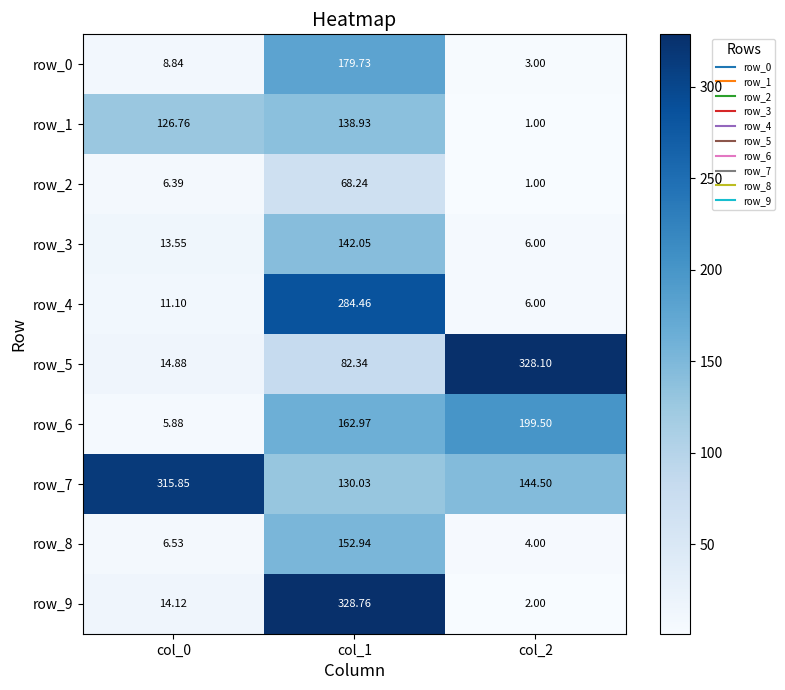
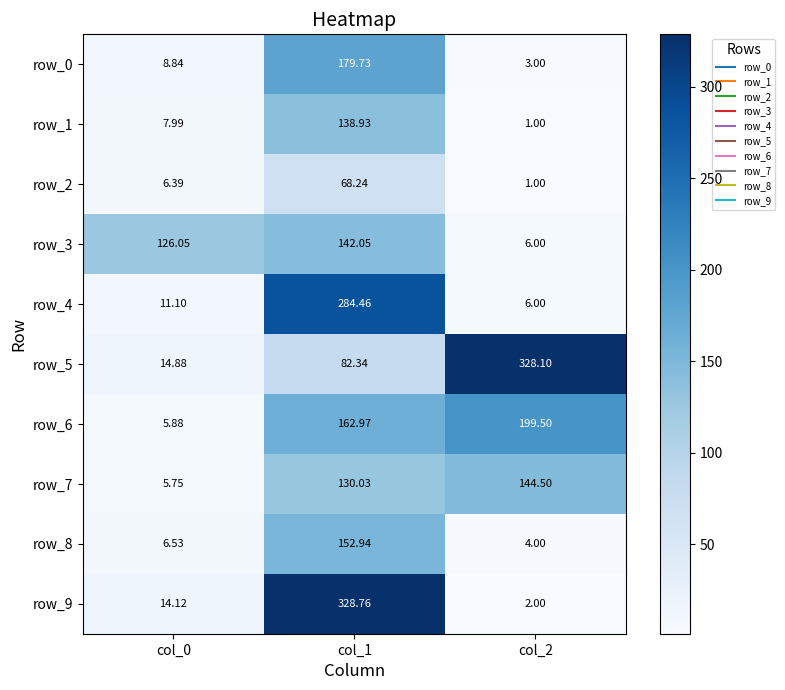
  {
    "row_0": {
      "col_0": 8.84,
      "col_1": 179.73,
      "col_2": 3.00
    },
    "row_1": {
-     "col_0": 126.76,
+     "col_0": 7.99,
      "col_1": 138.93,
      "col_2": 1.00
    },
    "row_2": {
      "col_0": 6.39,
      "col_1": 68.24,
      "col_2": 1.00
    },
    "row_3": {
-     "col_0": 13.55,
+     "col_0": 126.05,
      "col_1": 142.05,
      "col_2": 6.00
    },
    "row_4": {
      "col_0": 11.10,
      "col_1": 284.46,
      "col_2": 6.00
    },
    "row_5": {
      "col_0": 14.88,
      "col_1": 82.34,
      "col_2": 328.10
    },
    "row_6": {
      "col_0": 5.88,
      "col_1": 162.97,
      "col_2": 199.50
    },
    "row_7": {
-     "col_0": 315.85,
+     "col_0": 5.75,
      "col_1": 130.03,
      "col_2": 144.50
    },
    "row_8": {
      "col_0": 6.53,
      "col_1": 152.94,
      "col_2": 4.00
    },
    "row_9": {
      "col_0": 14.12,
      "col_1": 328.76,
      "col_2": 2.00
    }
  }
